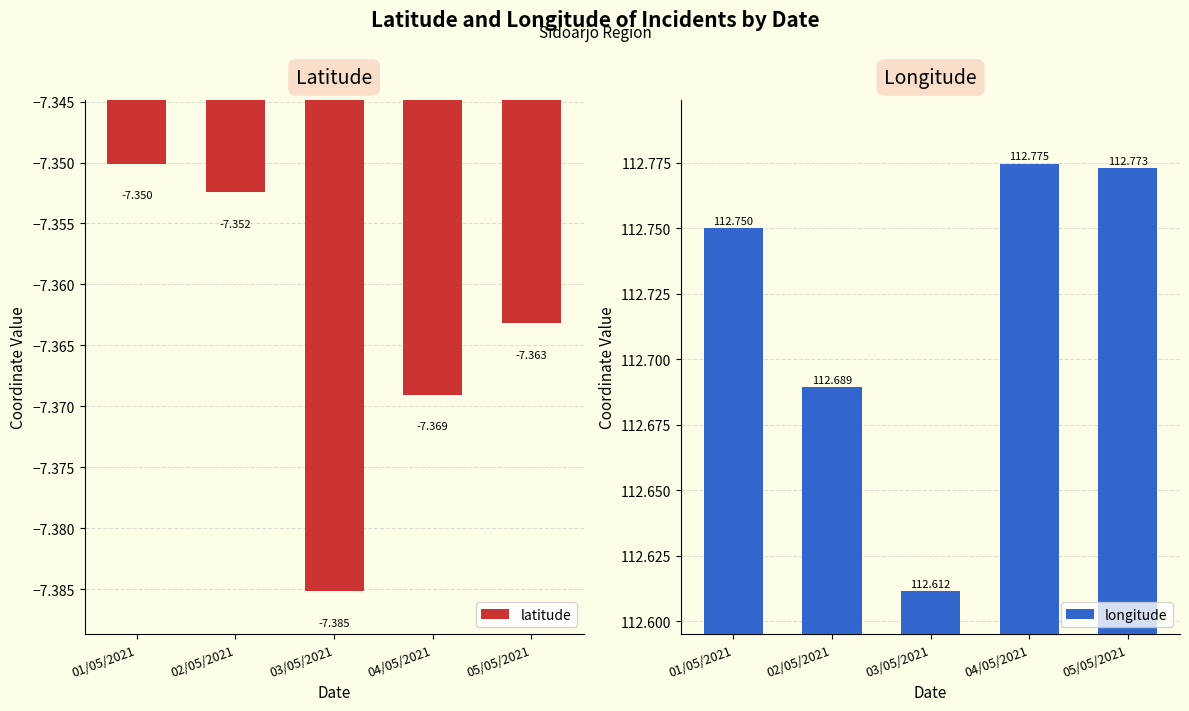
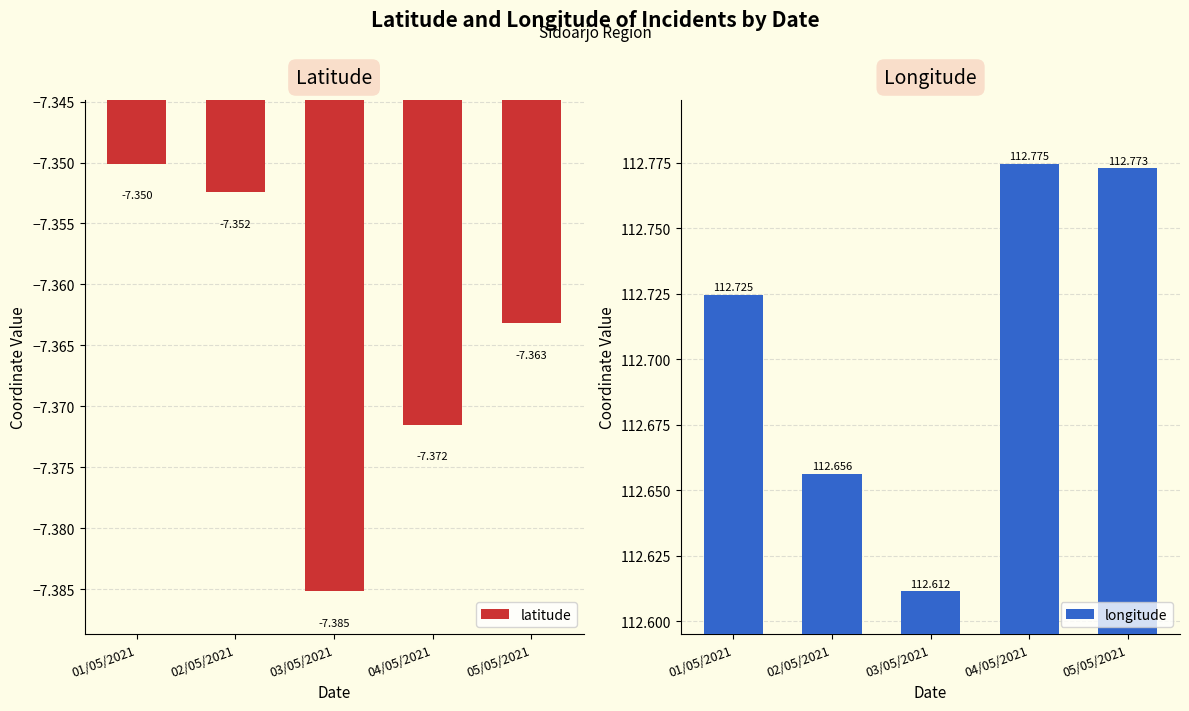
  {
    "Latitude": {
-     "04/05/2021": -7.369
+     "04/05/2021": -7.372
    },
    "Longitude": {
-     "01/05/2021": 112.750,
-     "02/05/2021": 112.689,
+     "01/05/2021": 112.725,
+     "02/05/2021": 112.656,
      "03/05/2021": 112.612,
      "04/05/2021": 112.775,
      "05/05/2021": 112.773
    }
  }
